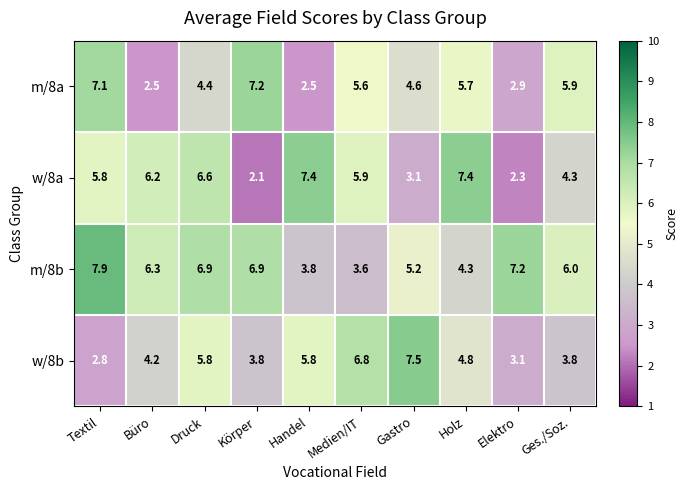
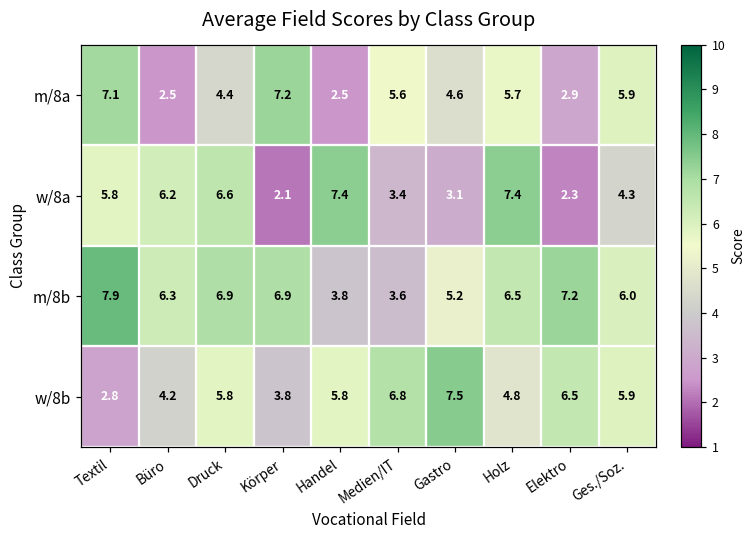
  {
    "m/8a": {
      "Textil": 7.1,
      "Büro": 2.5,
      "Druck": 4.4,
      "Körper": 7.2,
      "Handel": 2.5,
      "Medien/IT": 5.6,
      "Gastro": 4.6,
      "Holz": 5.7,
      "Elektro": 2.9,
      "Ges./Soz.": 5.9
    },
    "w/8a": {
      "Textil": 5.8,
      "Büro": 6.2,
      "Druck": 6.6,
      "Körper": 2.1,
      "Handel": 7.4,
-     "Medien/IT": 5.9,
+     "Medien/IT": 3.4,
      "Gastro": 3.1,
      "Holz": 7.4,
      "Elektro": 2.3,
      "Ges./Soz.": 4.3
    },
    "m/8b": {
      "Textil": 7.9,
      "Büro": 6.3,
      "Druck": 6.9,
      "Körper": 6.9,
      "Handel": 3.8,
      "Medien/IT": 3.6,
      "Gastro": 5.2,
-     "Holz": 4.3,
+     "Holz": 6.5,
      "Elektro": 7.2,
      "Ges./Soz.": 6.0
    },
    "w/8b": {
      "Textil": 2.8,
      "Büro": 4.2,
      "Druck": 5.8,
      "Körper": 3.8,
      "Handel": 5.8,
      "Medien/IT": 6.8,
      "Gastro": 7.5,
      "Holz": 4.8,
-     "Elektro": 3.1,
-     "Ges./Soz.": 3.8
+     "Elektro": 6.5,
+     "Ges./Soz.": 5.9
    }
  }
